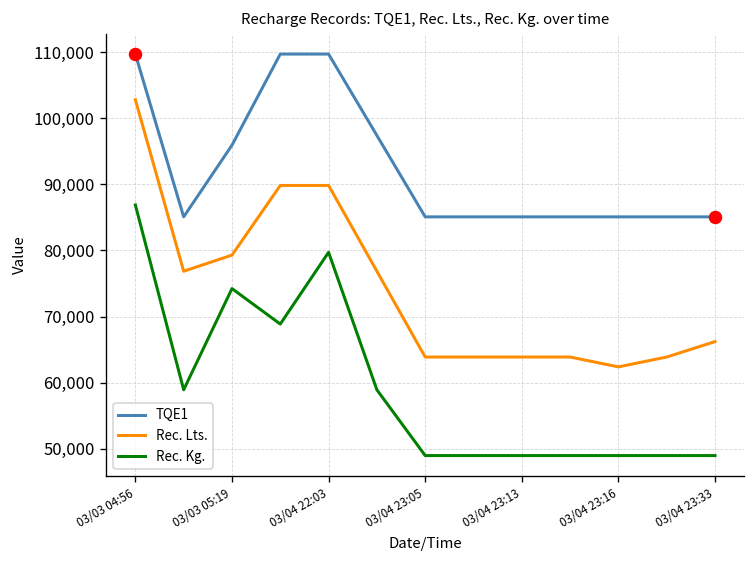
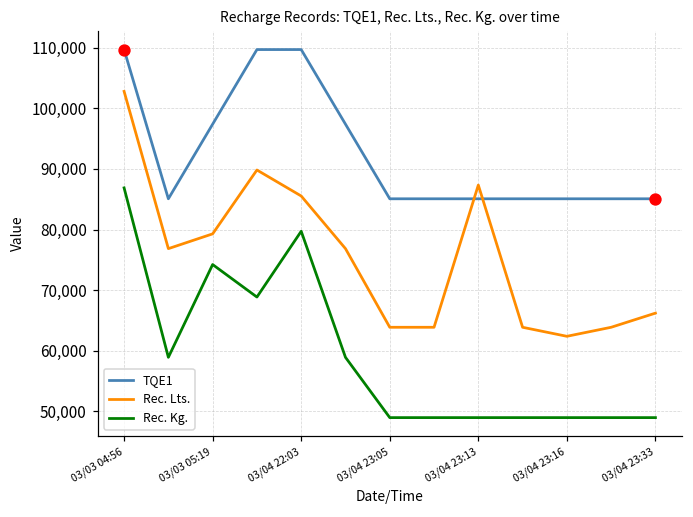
  {
    "TQE1": {
-     "03/03 05:19": "96,000",
+     "03/03 05:19": "97,000",
      "03/04 22:03": "110,000",
      "03/04 23:05": "85,000",
      "03/04 23:13": "85,000",
      "03/04 23:16": "85,000"
    },
    "Rec. Lts.": {
      "03/03 04:56": "103,000",
      "03/03 05:19": "79,000",
-     "03/04 22:03": "90,000",
+     "03/04 22:03": "86,000",
      "03/04 23:05": "64,000",
-     "03/04 23:13": "64,000",
+     "03/04 23:13": "87,000",
      "03/04 23:16": "62,000",
      "03/04 23:33": "66,000"
    },
    "Rec. Kg.": {
      "03/03 04:56": "87,000",
      "03/03 05:19": "74,000",
      "03/04 22:03": "80,000",
      "03/04 23:05": "49,000",
      "03/04 23:13": "49,000",
      "03/04 23:16": "49,000",
      "03/04 23:33": "49,000"
    }
  }
